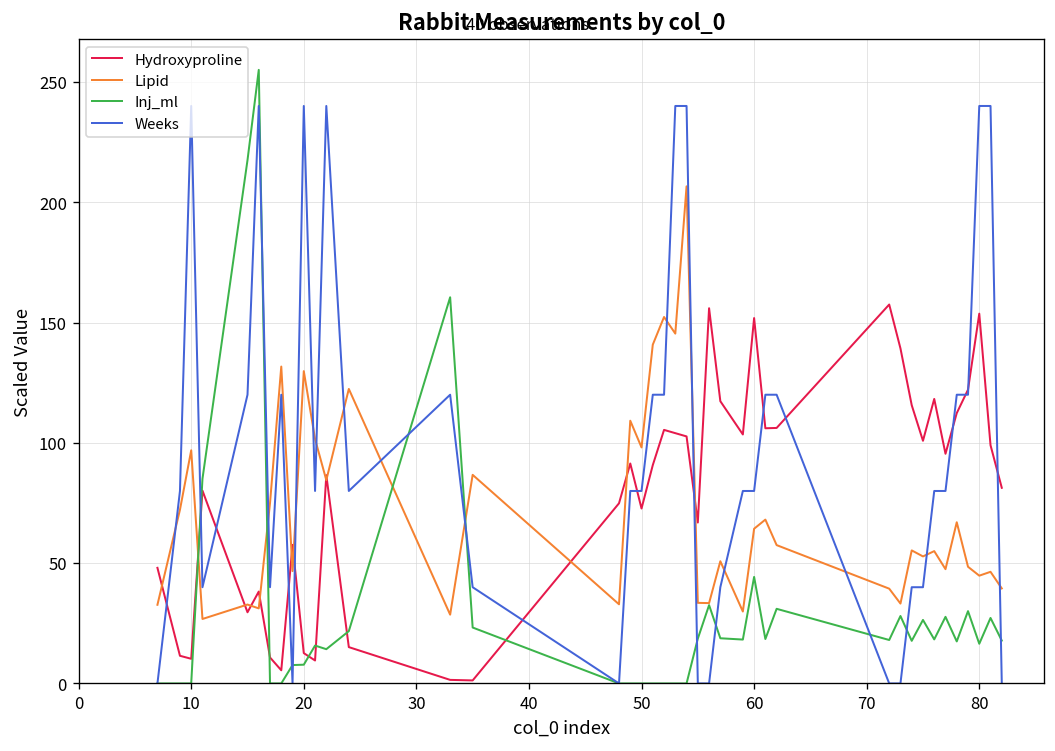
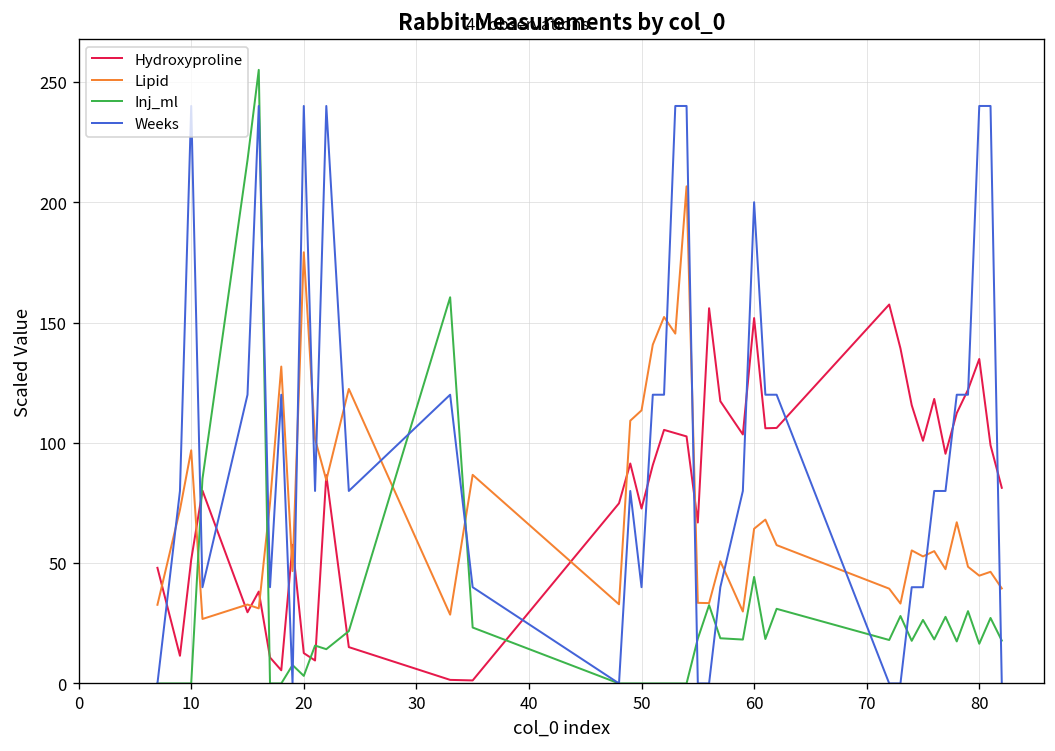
  {
    "Hydroxyproline": {
-     "10": 10,
+     "10": 51,
      "20": 13,
      "50": 73,
      "60": 152,
-     "80": 154
+     "80": 135
    },
    "Lipid": {
      "10": 97,
-     "20": 130,
-     "50": 98,
+     "20": 179,
+     "50": 114,
      "60": 64,
      "80": 45
    },
    "Inj_ml": {
      "10": 0,
-     "20": 8,
+     "20": 3,
      "50": 0,
      "60": 44,
      "80": 17
    },
    "Weeks": {
      "20": 240,
-     "50": 80,
-     "60": 80,
+     "50": 40,
+     "60": 200,
      "80": 240
    }
  }
